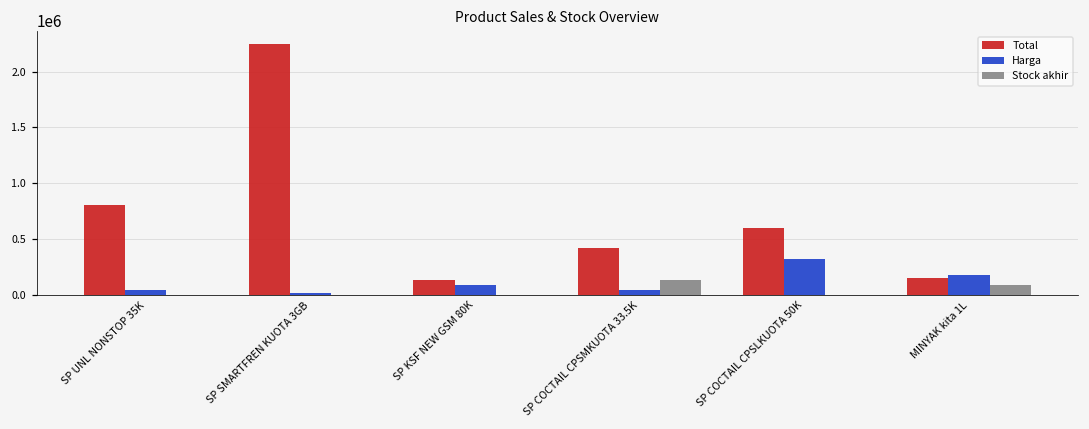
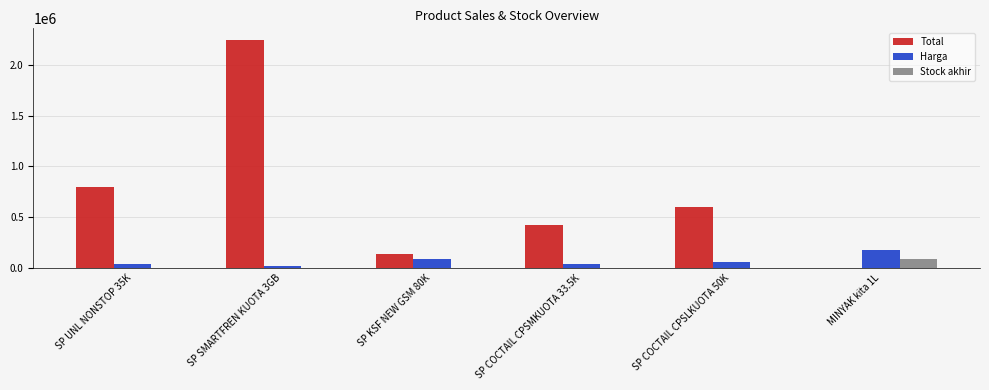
  {
    "Total": {
      "SP UNL NONSTOP 35K": 800000,
      "SP SMARTFREN KUOTA 3GB": 2250000,
      "SP KSF NEW GSM 80K": 130000,
      "SP COCTAIL CPSMKUOTA 33.5K": 420000,
      "SP COCTAIL CPSLKUOTA 50K": 600000,
-     "MINYAK kita 1L": 150000
+     "MINYAK kita 1L": 0
    },
    "Harga": {
      "SP UNL NONSTOP 35K": 40000,
      "SP KSF NEW GSM 80K": 90000,
      "SP COCTAIL CPSMKUOTA 33.5K": 40000,
-     "SP COCTAIL CPSLKUOTA 50K": 320000,
+     "SP COCTAIL CPSLKUOTA 50K": 60000,
      "MINYAK kita 1L": 170000
    },
    "Stock akhir": {
-     "SP COCTAIL CPSMKUOTA 33.5K": 130000,
+     "SP COCTAIL CPSMKUOTA 33.5K": 0,
      "MINYAK kita 1L": 90000
    }
  }
